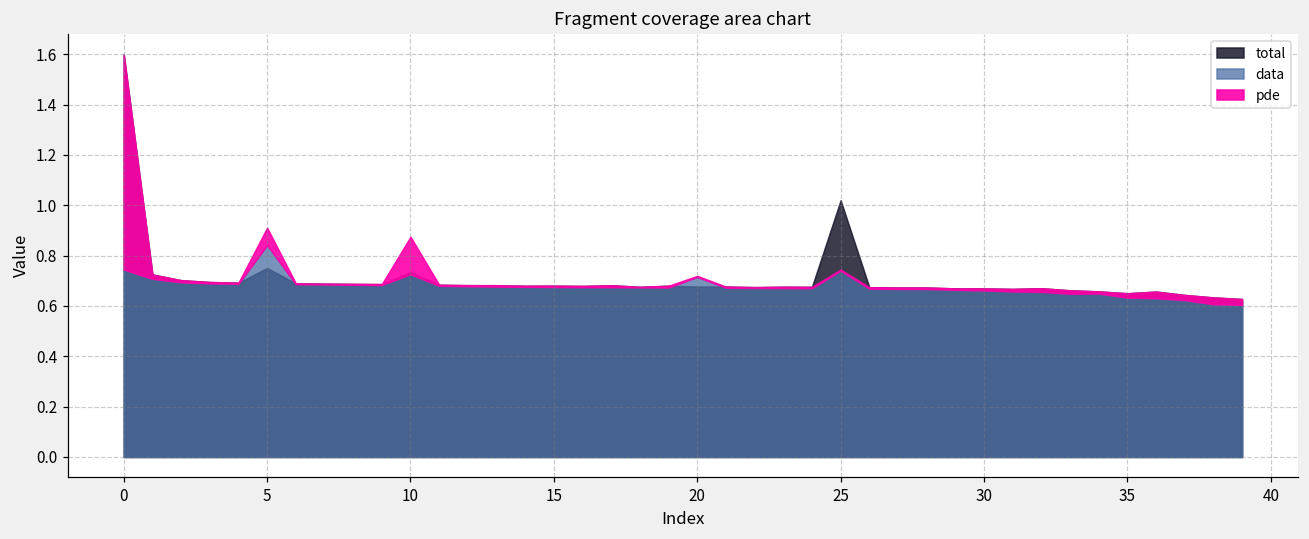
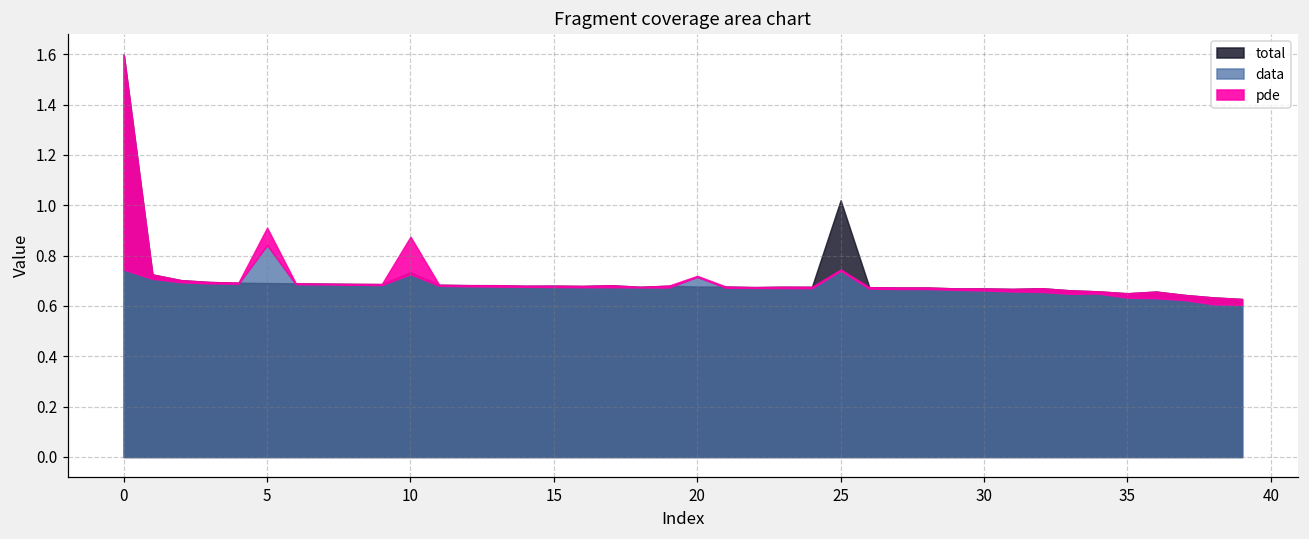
  {
    "total": {
-     "5": 0.75,
+     "5": 0.69,
      "20": 0.68,
      "25": 1.02
    },
    "data": {
      "0": 0.74,
      "5": 0.84,
      "35": 0.63
    },
    "pde": {
      "5": 0.07,
      "10": 0.15
    }
  }
